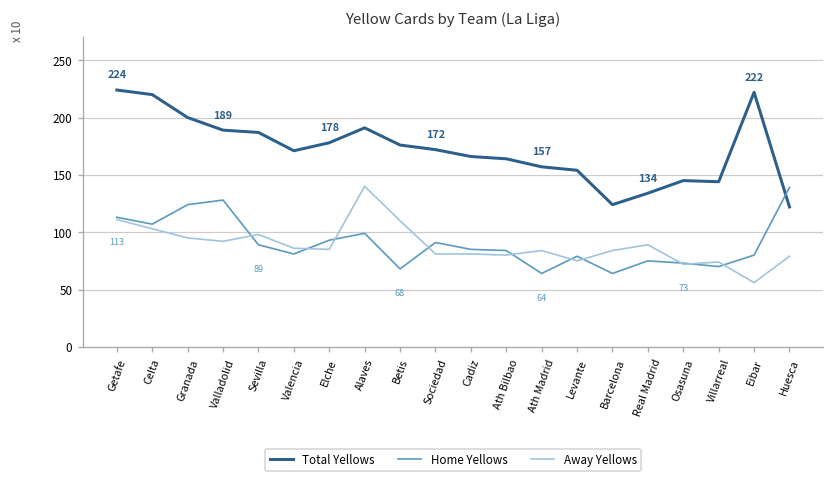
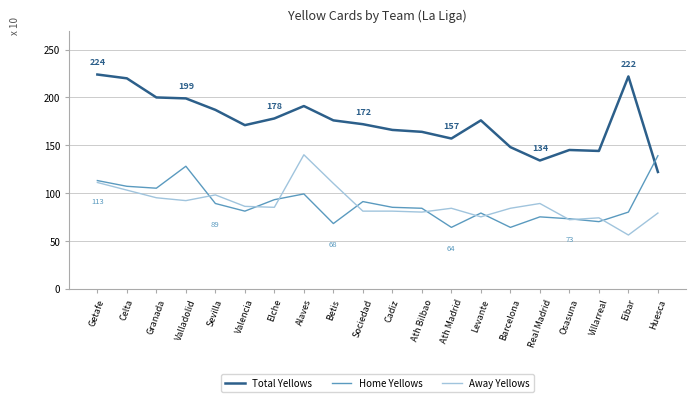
  {
    "Total Yellows": {
      "Getafe": 224,
-     "Valladolid": 189,
+     "Valladolid": 199,
      "Elche": 178,
      "Sociedad": 172,
      "Ath Madrid": 157,
-     "Levante": 150,
-     "Barcelona": 120,
+     "Levante": 180,
+     "Barcelona": 150,
      "Real Madrid": 134,
      "Eibar": 222
    },
    "Home Yellows": {
      "Celta": 110,
-     "Granada": 120,
+     "Granada": 110,
      "Valladolid": 130,
      "Valencia": 80,
      "Elche": 90,
      "Alaves": 100,
      "Sociedad": 90,
      "Cadiz": 90,
      "Ath Bilbao": 80,
      "Levante": 80,
      "Barcelona": 60,
      "Real Madrid": 80,
      "Villarreal": 70,
      "Eibar": 80,
      "Huesca": 140
    },
    "Away Yellows": {
      "Celta": 100,
      "Granada": 100,
      "Valladolid": 90,
      "Sevilla": 100,
      "Valencia": 90,
      "Elche": 90,
      "Alaves": 140,
      "Betis": 110,
      "Sociedad": 80,
      "Cadiz": 80,
      "Ath Bilbao": 80,
      "Ath Madrid": 80,
      "Levante": 80,
      "Barcelona": 80,
      "Real Madrid": 90,
      "Villarreal": 70,
      "Eibar": 60,
      "Huesca": 80
    }
  }
